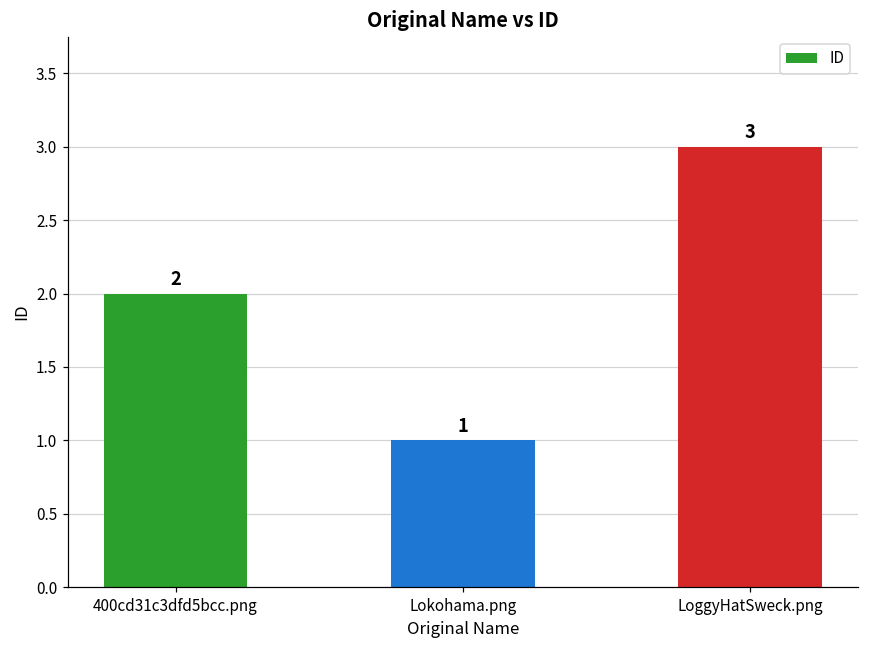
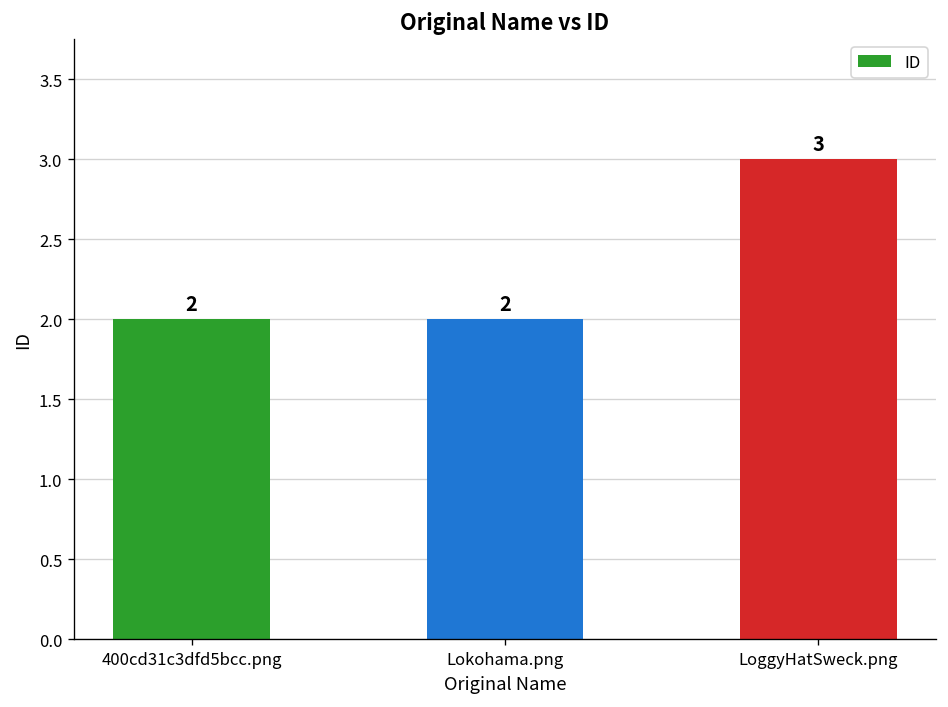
  {
    "400cd31c3dfd5bcc.png": 2,
-   "Lokohama.png": 1,
+   "Lokohama.png": 2,
    "LoggyHatSweck.png": 3
  }
